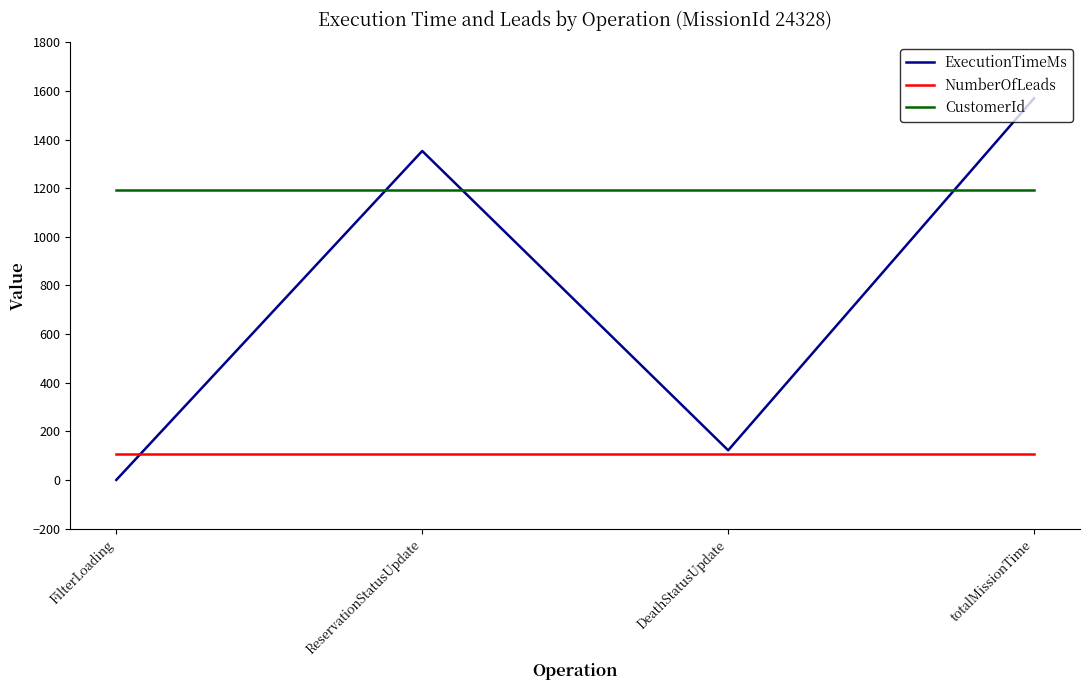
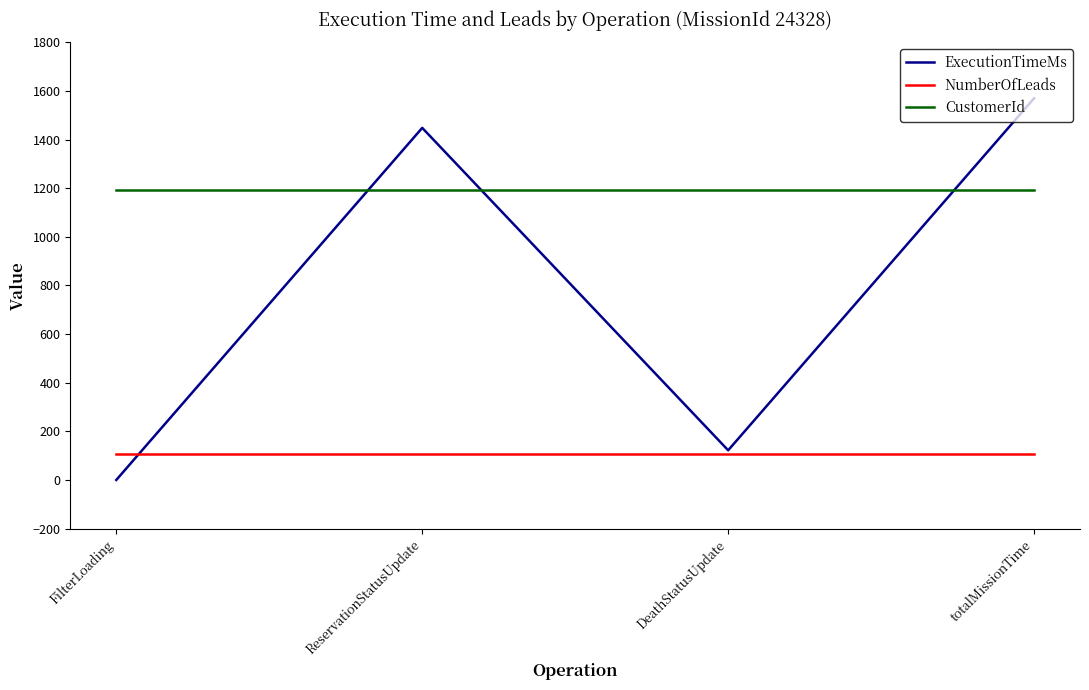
  {
    "ExecutionTimeMs": {
      "FilterLoading": 0,
-     "ReservationStatusUpdate": 1350,
+     "ReservationStatusUpdate": 1450,
      "DeathStatusUpdate": 120
    },
    "NumberOfLeads": {
      "FilterLoading": 110,
      "ReservationStatusUpdate": 110,
      "DeathStatusUpdate": 110,
      "totalMissionTime": 110
    },
    "CustomerId": {
      "FilterLoading": 1190,
      "ReservationStatusUpdate": 1190,
      "DeathStatusUpdate": 1190,
      "totalMissionTime": 1190
    }
  }
